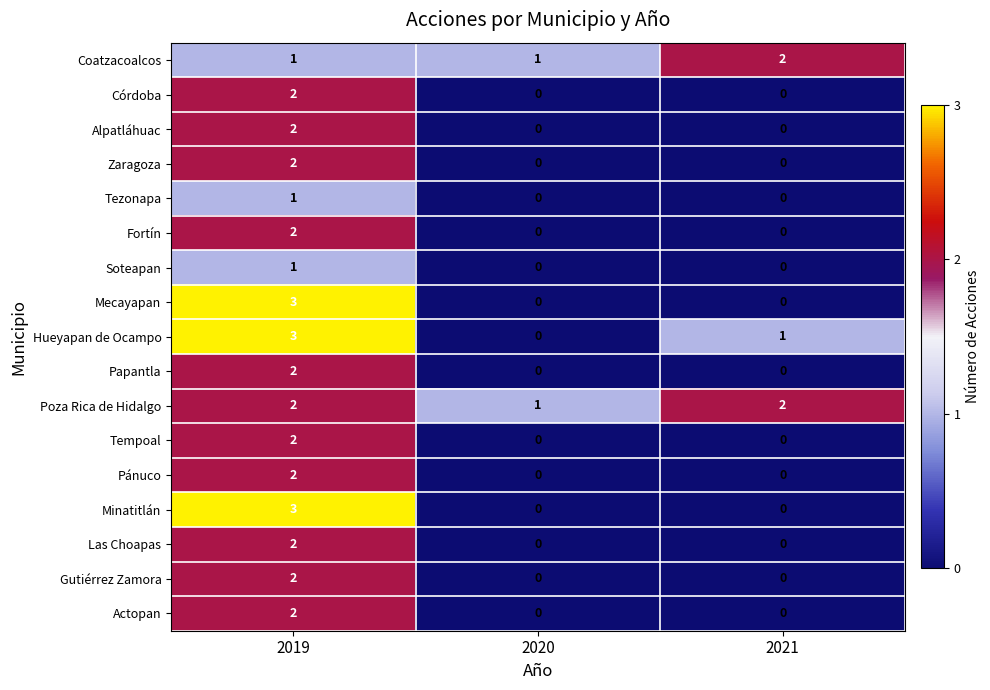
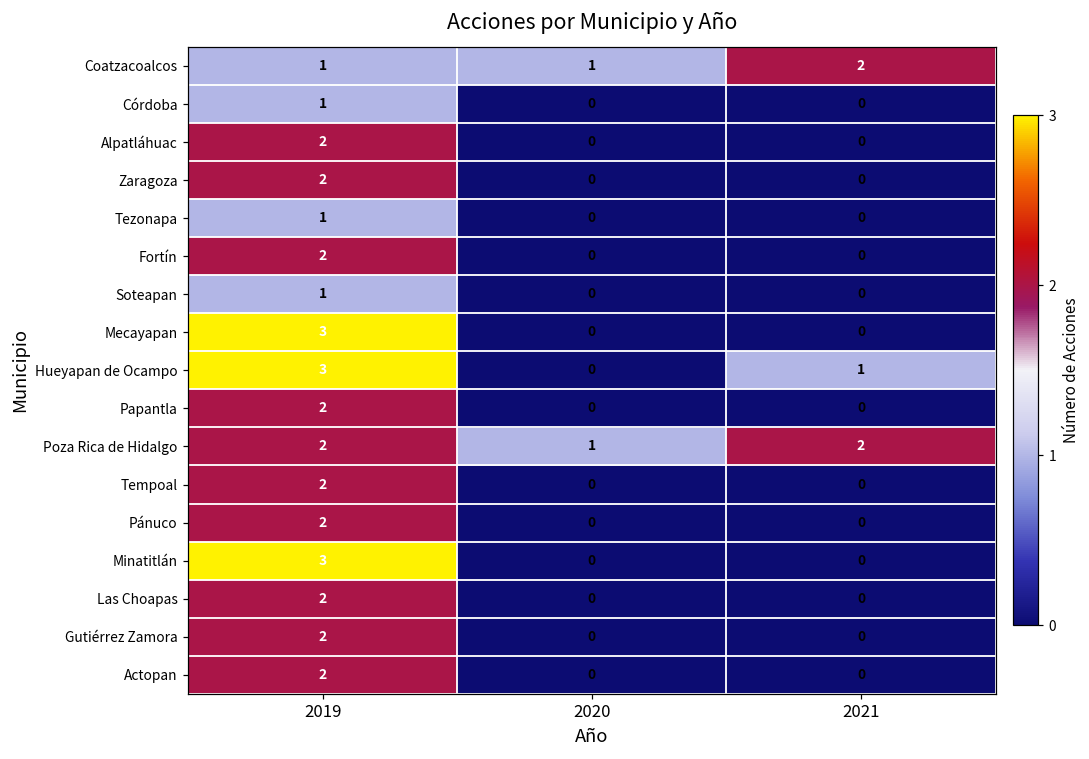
  {
    "Coatzacoalcos": {
      "2019": 1,
      "2020": 1,
      "2021": 2
    },
    "Córdoba": {
-     "2019": 2,
+     "2019": 1,
      "2020": 0,
      "2021": 0
    },
    "Alpatláhuac": {
      "2019": 2,
      "2020": 0,
      "2021": 0
    },
    "Zaragoza": {
      "2019": 2,
      "2020": 0,
      "2021": 0
    },
    "Tezonapa": {
      "2019": 1,
      "2020": 0,
      "2021": 0
    },
    "Fortín": {
      "2019": 2,
      "2020": 0,
      "2021": 0
    },
    "Soteapan": {
      "2019": 1,
      "2020": 0,
      "2021": 0
    },
    "Mecayapan": {
      "2019": 3,
      "2020": 0,
      "2021": 0
    },
    "Hueyapan de Ocampo": {
      "2019": 3,
      "2020": 0,
      "2021": 1
    },
    "Papantla": {
      "2019": 2,
      "2020": 0,
      "2021": 0
    },
    "Poza Rica de Hidalgo": {
      "2019": 2,
      "2020": 1,
      "2021": 2
    },
    "Tempoal": {
      "2019": 2,
      "2020": 0,
      "2021": 0
    },
    "Pánuco": {
      "2019": 2,
      "2020": 0,
      "2021": 0
    },
    "Minatitlán": {
      "2019": 3,
      "2020": 0,
      "2021": 0
    },
    "Las Choapas": {
      "2019": 2,
      "2020": 0,
      "2021": 0
    },
    "Gutiérrez Zamora": {
      "2019": 2,
      "2020": 0,
      "2021": 0
    },
    "Actopan": {
      "2019": 2,
      "2020": 0,
      "2021": 0
    }
  }
